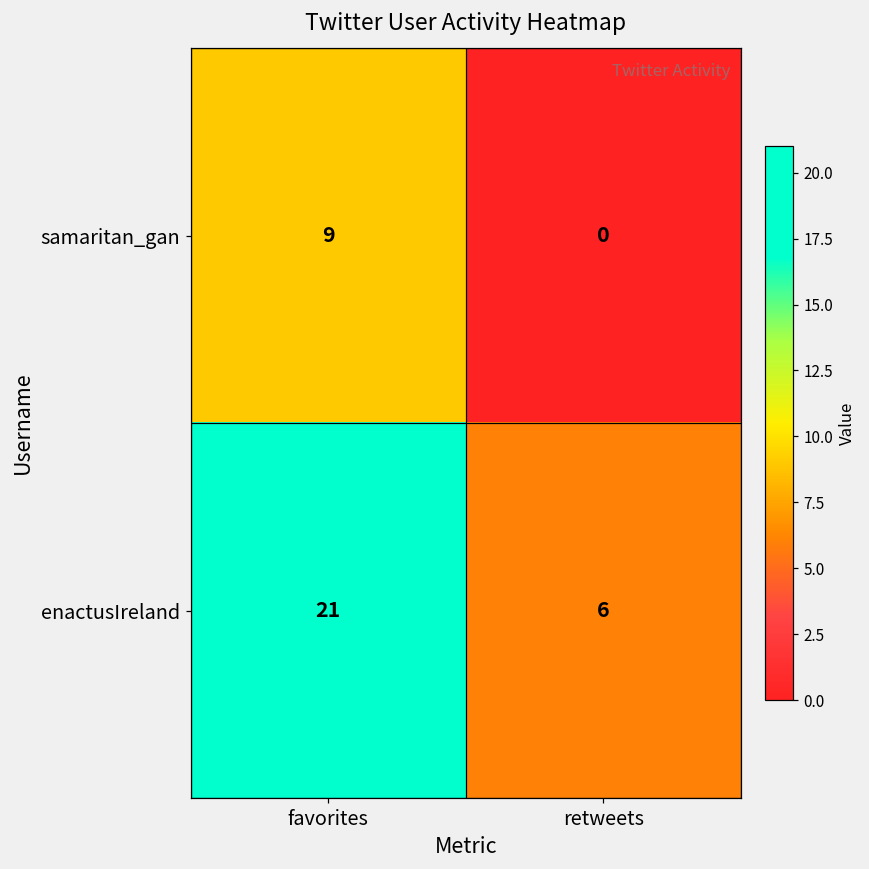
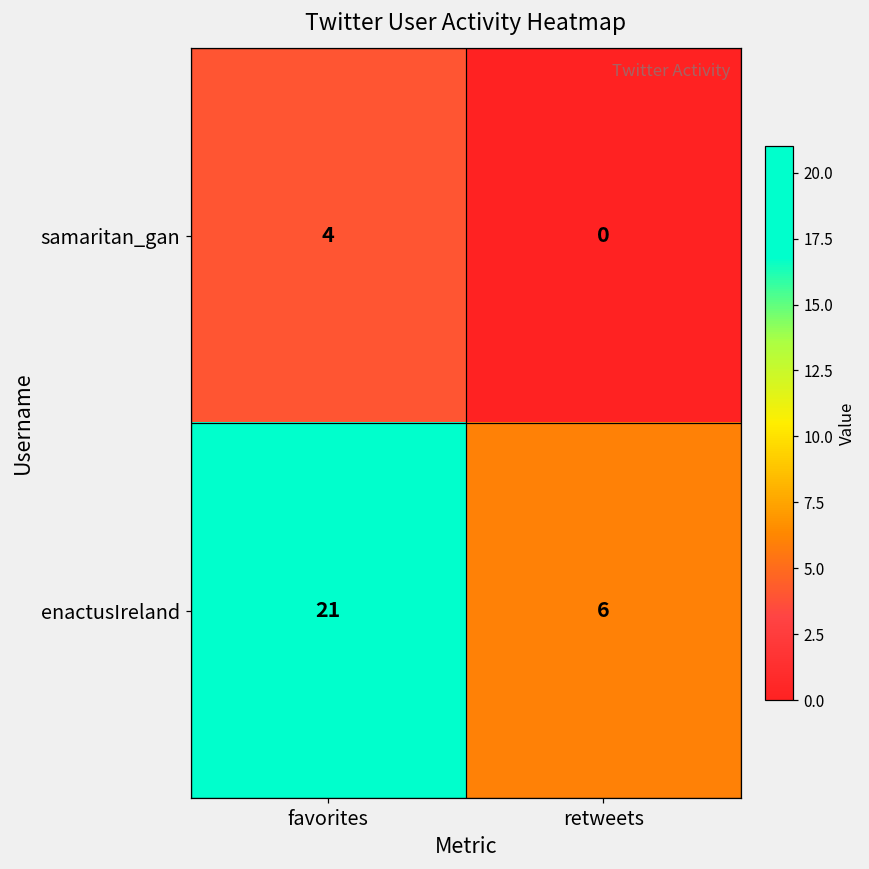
  {
    "samaritan_gan": {
-     "favorites": 9
+     "favorites": 4
    },
    "enactusIreland": {
      "favorites": 21,
      "retweets": 6
    }
  }
